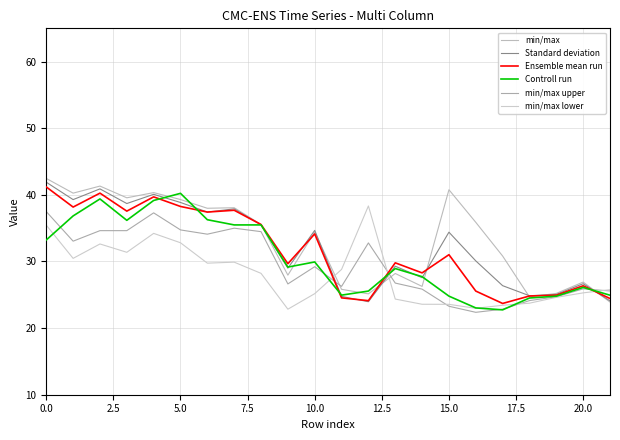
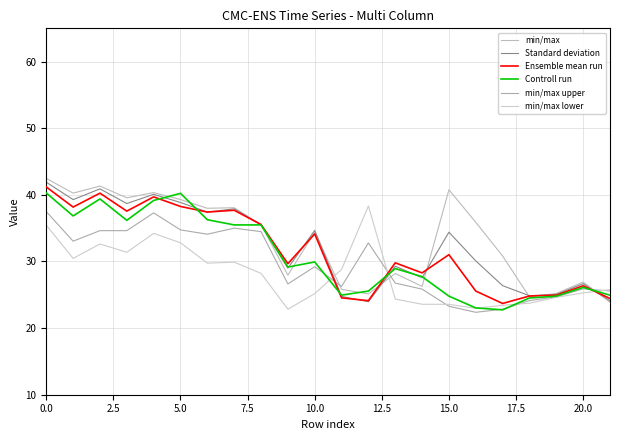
  {
    "Ensemble mean run": {
      "0.0": 41,
      "5.0": 38,
      "15.0": 31
    },
    "Controll run": {
-     "0.0": 33,
+     "0.0": 40,
      "5.0": 40,
      "10.0": 30,
      "15.0": 25
    }
  }
